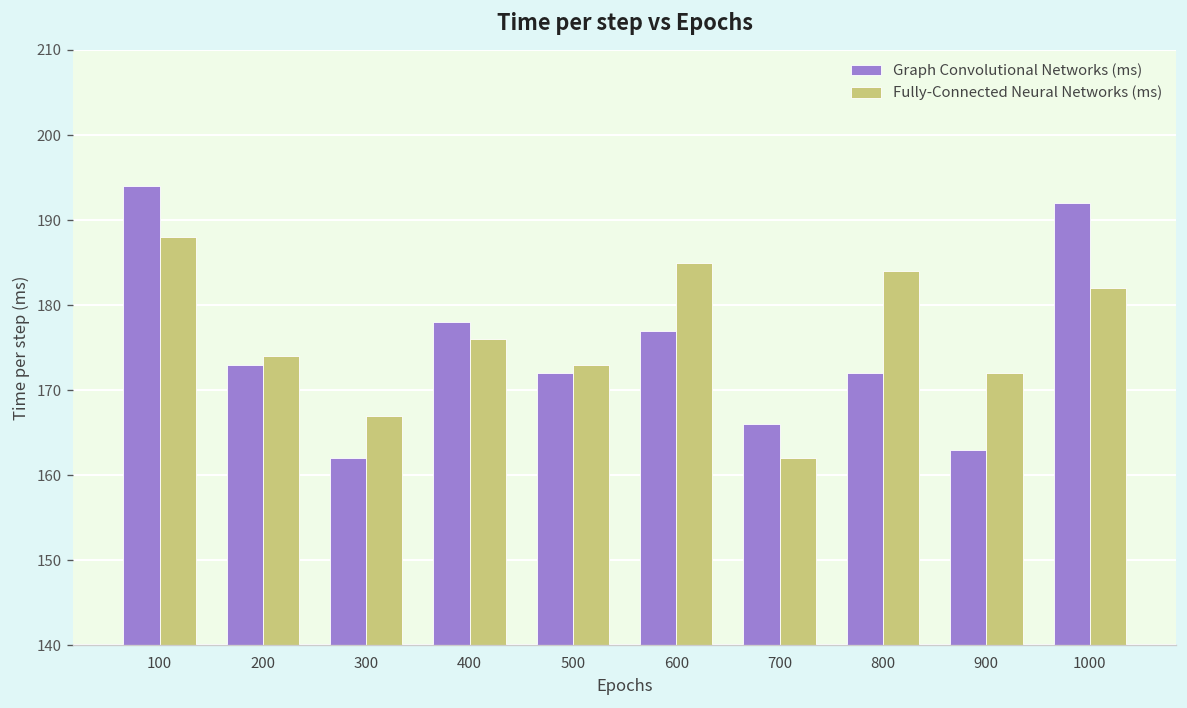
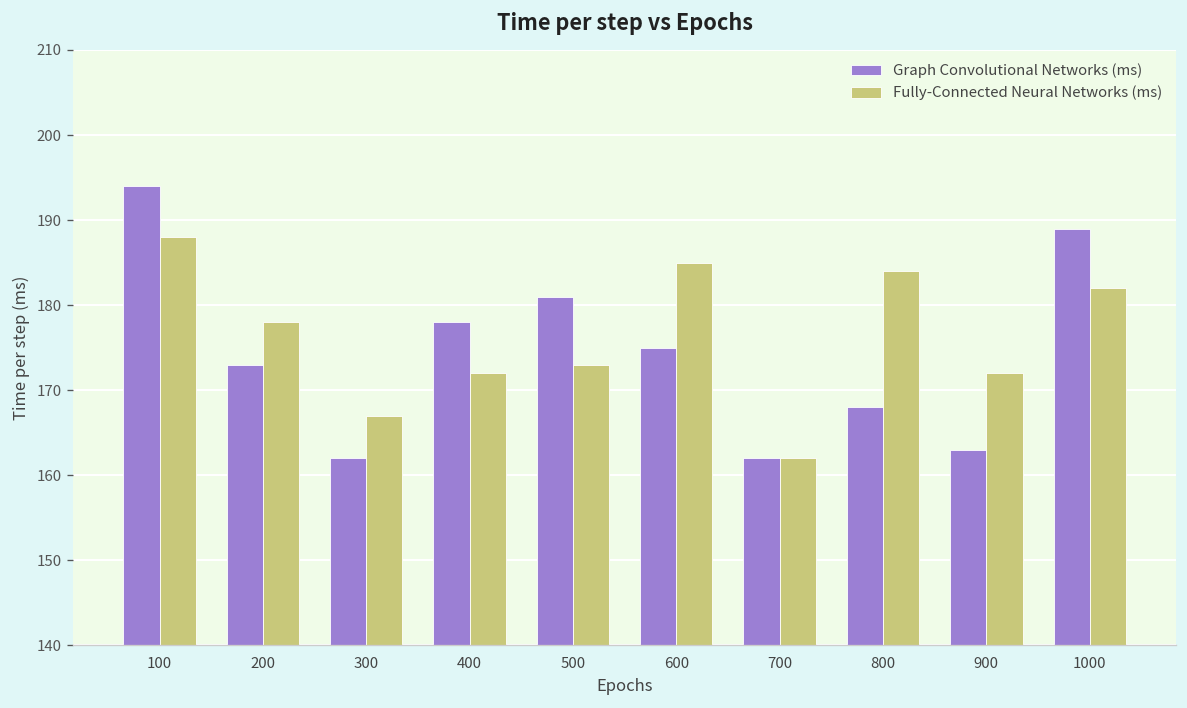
  {
    "Graph Convolutional Networks (ms)": {
      "100": 194,
      "200": 173,
      "300": 162,
      "400": 178,
-     "500": 172,
-     "600": 177,
-     "700": 166,
-     "800": 172,
+     "500": 181,
+     "600": 175,
+     "700": 162,
+     "800": 168,
      "900": 163,
-     "1000": 192
+     "1000": 189
    },
    "Fully-Connected Neural Networks (ms)": {
      "100": 188,
-     "200": 174,
+     "200": 178,
      "300": 167,
-     "400": 176,
+     "400": 172,
      "500": 173,
      "600": 185,
      "700": 162,
      "800": 184,
      "900": 172,
      "1000": 182
    }
  }
